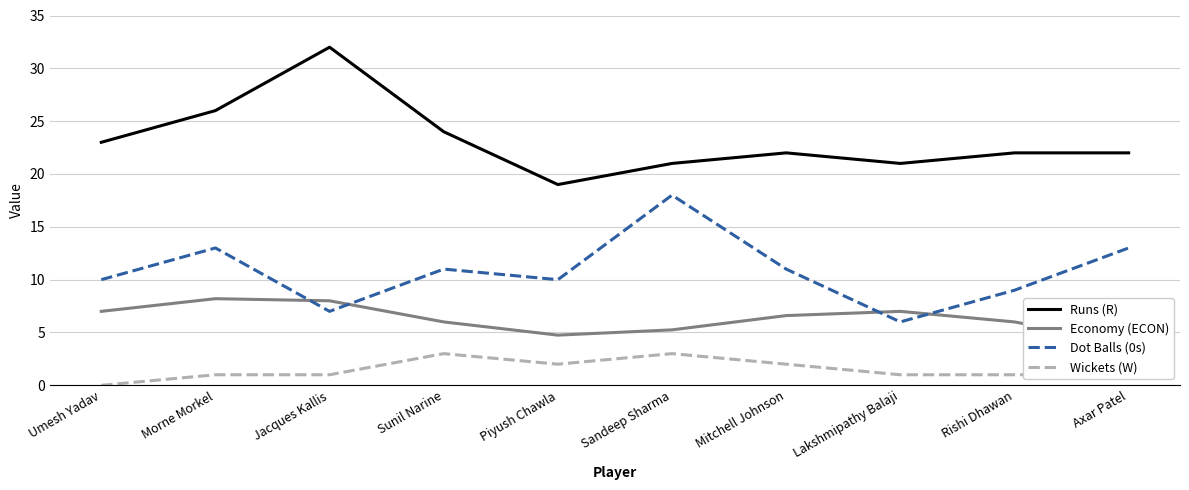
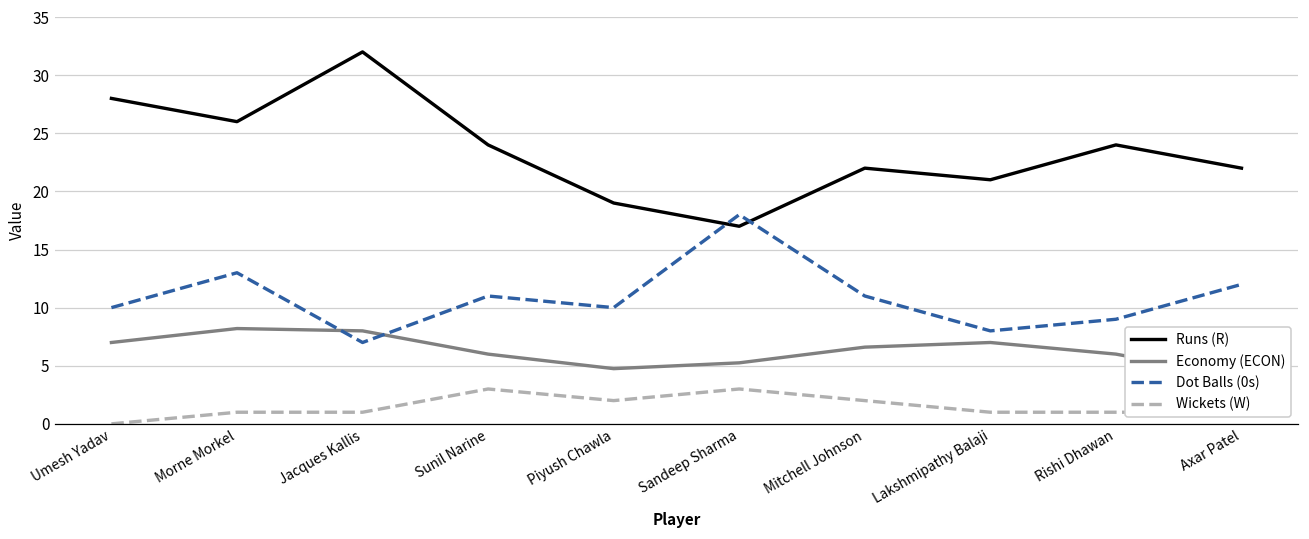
  {
    "Runs (R)": {
-     "Umesh Yadav": 23,
+     "Umesh Yadav": 28,
      "Morne Morkel": 26,
      "Jacques Kallis": 32,
      "Sunil Narine": 24,
      "Piyush Chawla": 19,
-     "Sandeep Sharma": 21,
+     "Sandeep Sharma": 17,
      "Mitchell Johnson": 22,
      "Lakshmipathy Balaji": 21,
-     "Rishi Dhawan": 22,
+     "Rishi Dhawan": 24,
      "Axar Patel": 22
    },
    "Economy (ECON)": {
      "Umesh Yadav": 7,
      "Morne Morkel": 8,
      "Jacques Kallis": 8,
      "Sunil Narine": 6,
      "Piyush Chawla": 4.8,
      "Sandeep Sharma": 5.3,
      "Mitchell Johnson": 6.6,
      "Lakshmipathy Balaji": 7,
      "Rishi Dhawan": 6
    },
    "Dot Balls (0s)": {
      "Umesh Yadav": 10,
      "Morne Morkel": 13,
      "Jacques Kallis": 7,
      "Sunil Narine": 11,
      "Piyush Chawla": 10,
      "Sandeep Sharma": 18,
      "Mitchell Johnson": 11,
-     "Lakshmipathy Balaji": 6,
+     "Lakshmipathy Balaji": 8,
      "Rishi Dhawan": 9,
-     "Axar Patel": 13
+     "Axar Patel": 12
    },
    "Wickets (W)": {
      "Umesh Yadav": 0,
      "Morne Morkel": 1,
      "Jacques Kallis": 1,
      "Sunil Narine": 3,
      "Piyush Chawla": 2,
      "Sandeep Sharma": 3,
      "Mitchell Johnson": 2,
      "Lakshmipathy Balaji": 1,
      "Rishi Dhawan": 1
    }
  }
